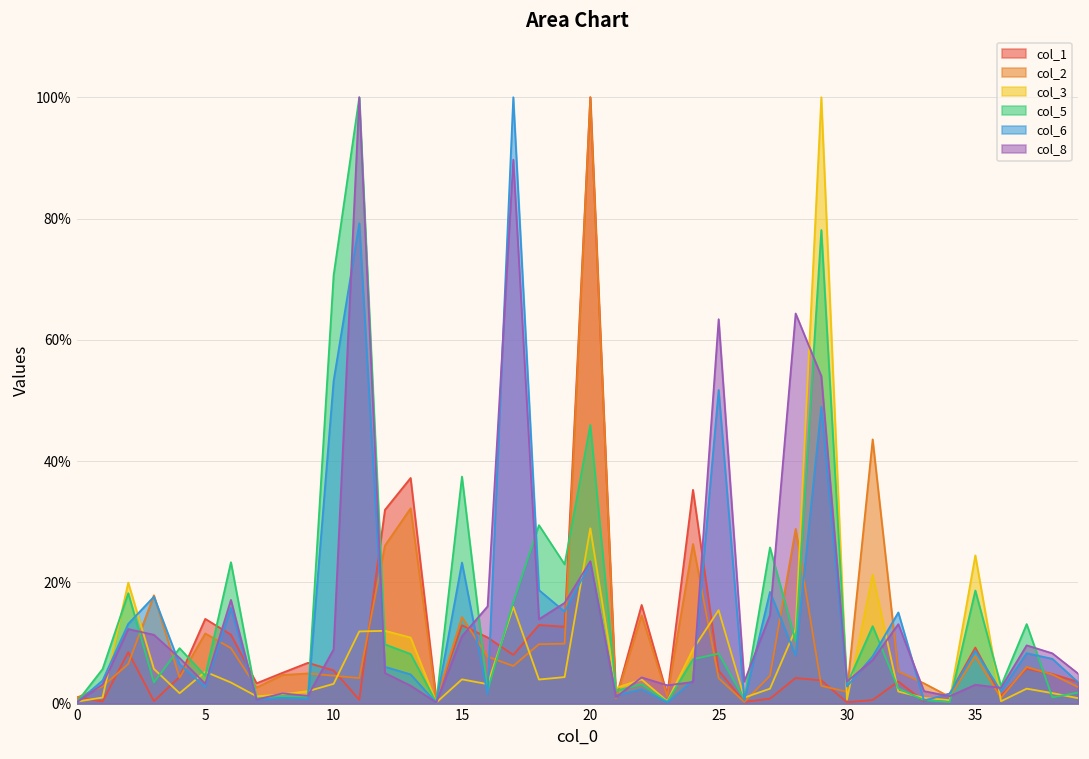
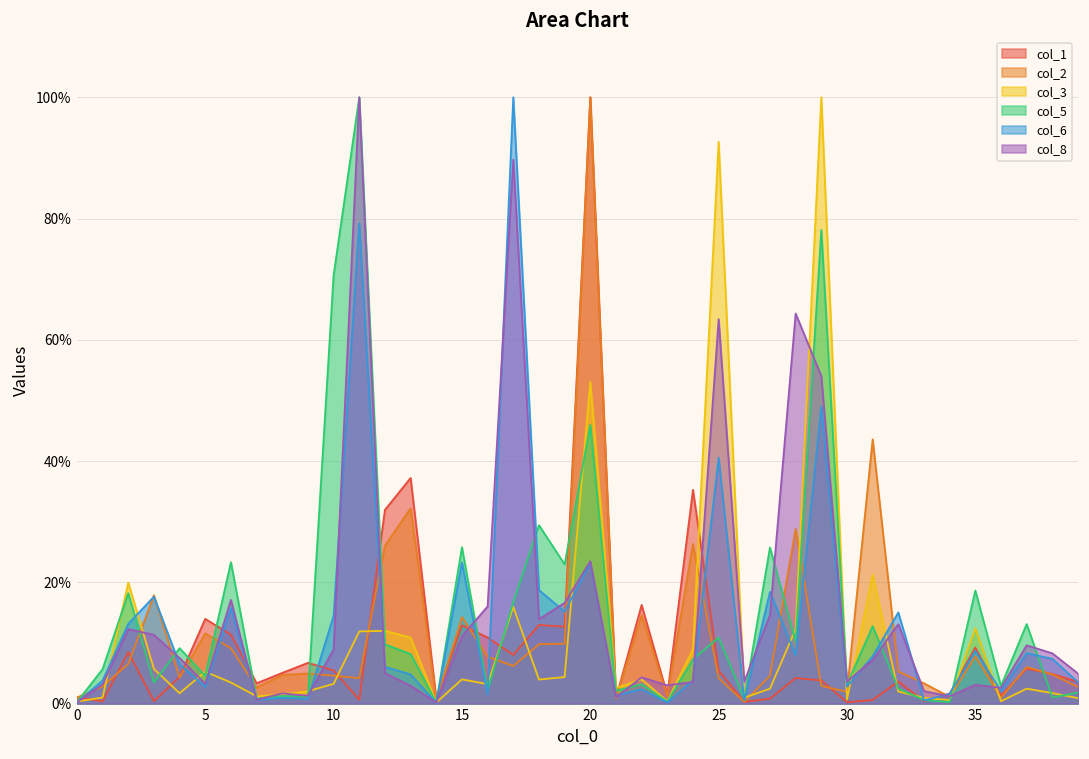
  {
    "col_3": {
      "5": "5%",
      "10": "3%",
      "15": "4%",
-     "20": "29%",
-     "25": "15%",
-     "35": "24%"
+     "20": "53%",
+     "25": "93%",
+     "35": "12%"
    },
    "col_5": {
      "5": "5%",
      "10": "71%",
-     "15": "37%",
+     "15": "26%",
      "20": "46%",
-     "25": "8%",
+     "25": "11%",
      "35": "19%"
    },
    "col_6": {
      "5": "3%",
-     "10": "53%",
+     "10": "14%",
      "15": "23%",
-     "25": "52%",
+     "25": "41%",
      "35": "9%"
    },
    "col_8": {
      "5": "3%",
      "10": "9%",
      "15": "11%",
      "25": "63%",
      "35": "3%"
    }
  }
